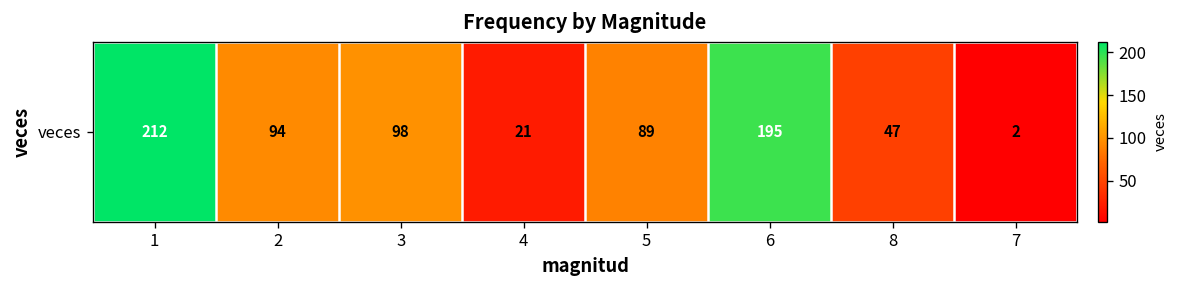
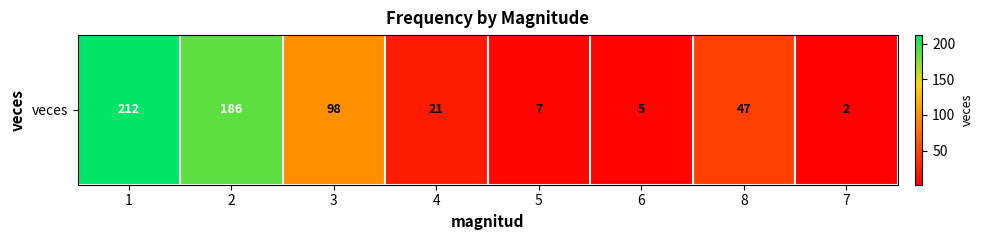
  {
    "veces": {
      "1": 212,
-     "2": 94,
+     "2": 186,
      "3": 98,
      "4": 21,
-     "5": 89,
-     "6": 195,
+     "5": 7,
+     "6": 5,
      "8": 47,
      "7": 2
    }
  }
